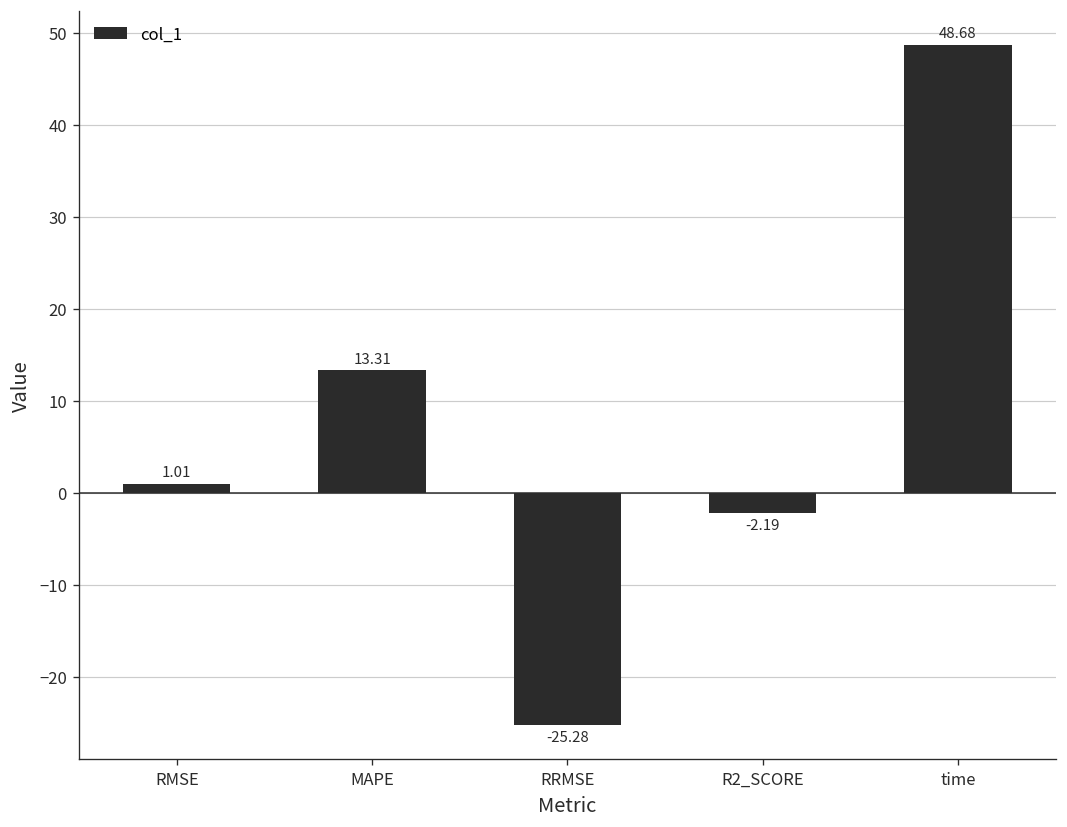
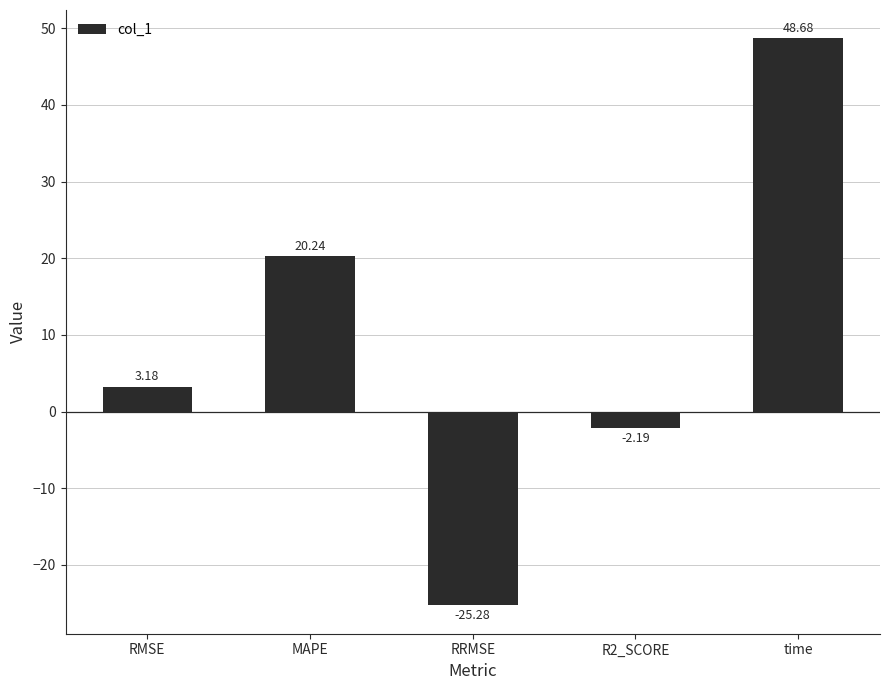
  {
-   "RMSE": 1.01,
-   "MAPE": 13.31,
+   "RMSE": 3.18,
+   "MAPE": 20.24,
    "RRMSE": -25.28,
    "R2_SCORE": -2.19,
    "time": 48.68
  }
